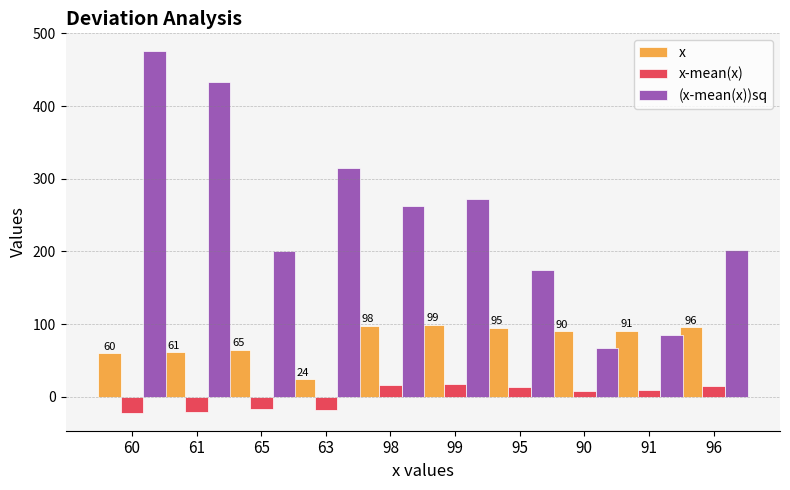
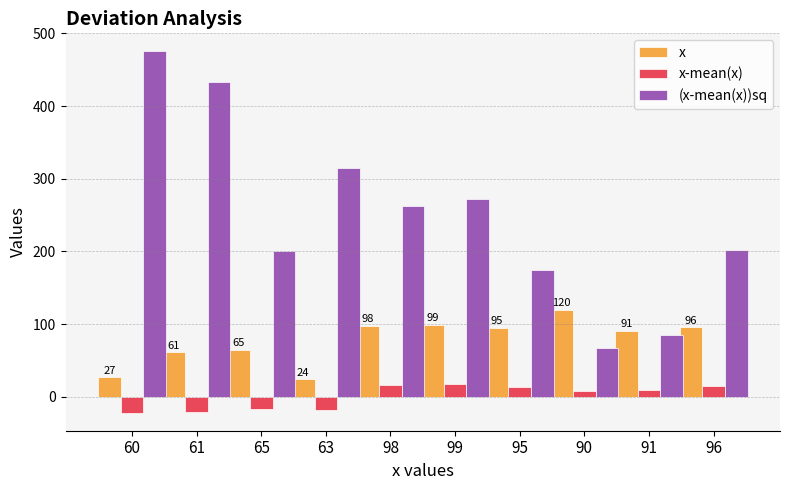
  {
    "x": {
-     "60": 60,
+     "60": 27,
      "61": 61,
      "65": 65,
      "63": 24,
      "98": 98,
      "99": 99,
      "95": 95,
-     "90": 90,
+     "90": 120,
      "91": 91,
      "96": 96
    },
    "x-mean(x)": {
      "60": -20,
      "61": -20,
      "65": -20,
      "63": -20,
      "98": 20,
      "99": 20,
      "95": 10,
      "90": 10,
      "91": 10,
      "96": 10
    },
    "(x-mean(x))sq": {
      "60": 480,
      "61": 430,
      "65": 200,
      "63": 310,
      "98": 260,
      "99": 270,
      "95": 170,
      "90": 70,
      "91": 80,
      "96": 200
    }
  }
